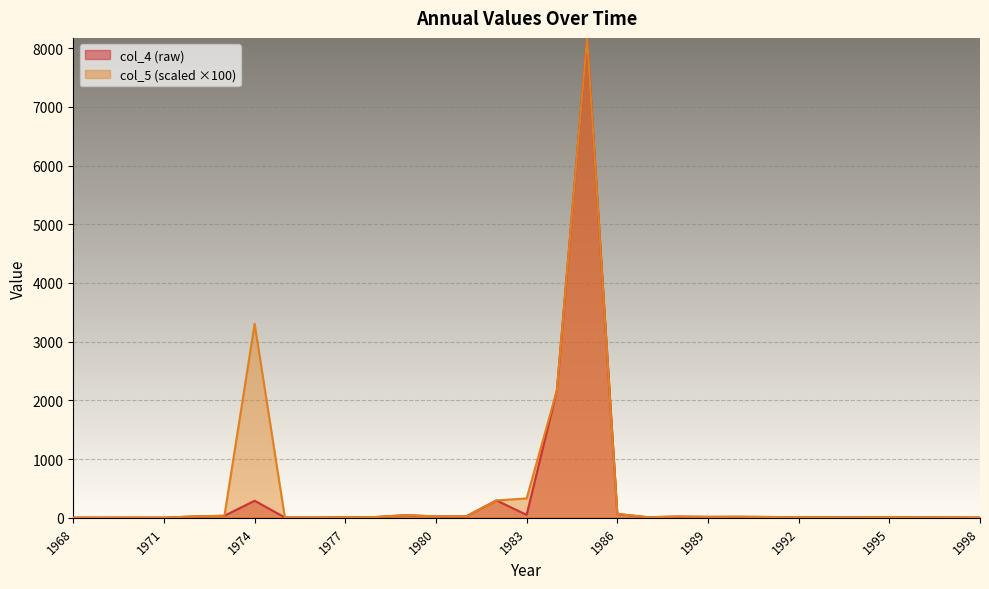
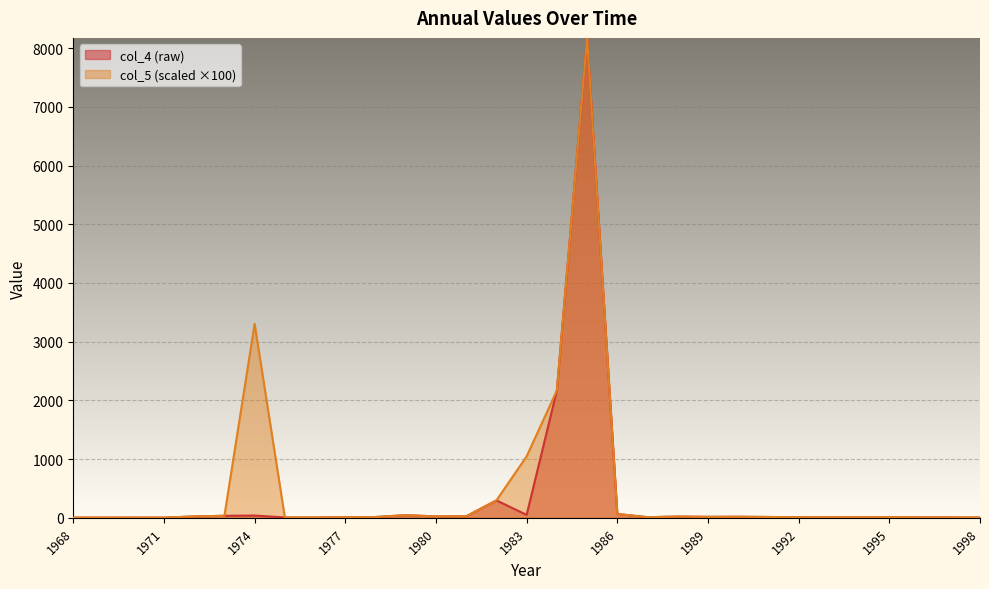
  {
    "col_4 (raw)": {
-     "1974": 300,
+     "1974": 0,
      "1983": 100
    },
    "col_5 (scaled ×100)": {
      "1974": 3300,
-     "1983": 300
+     "1983": 1000
    }
  }
